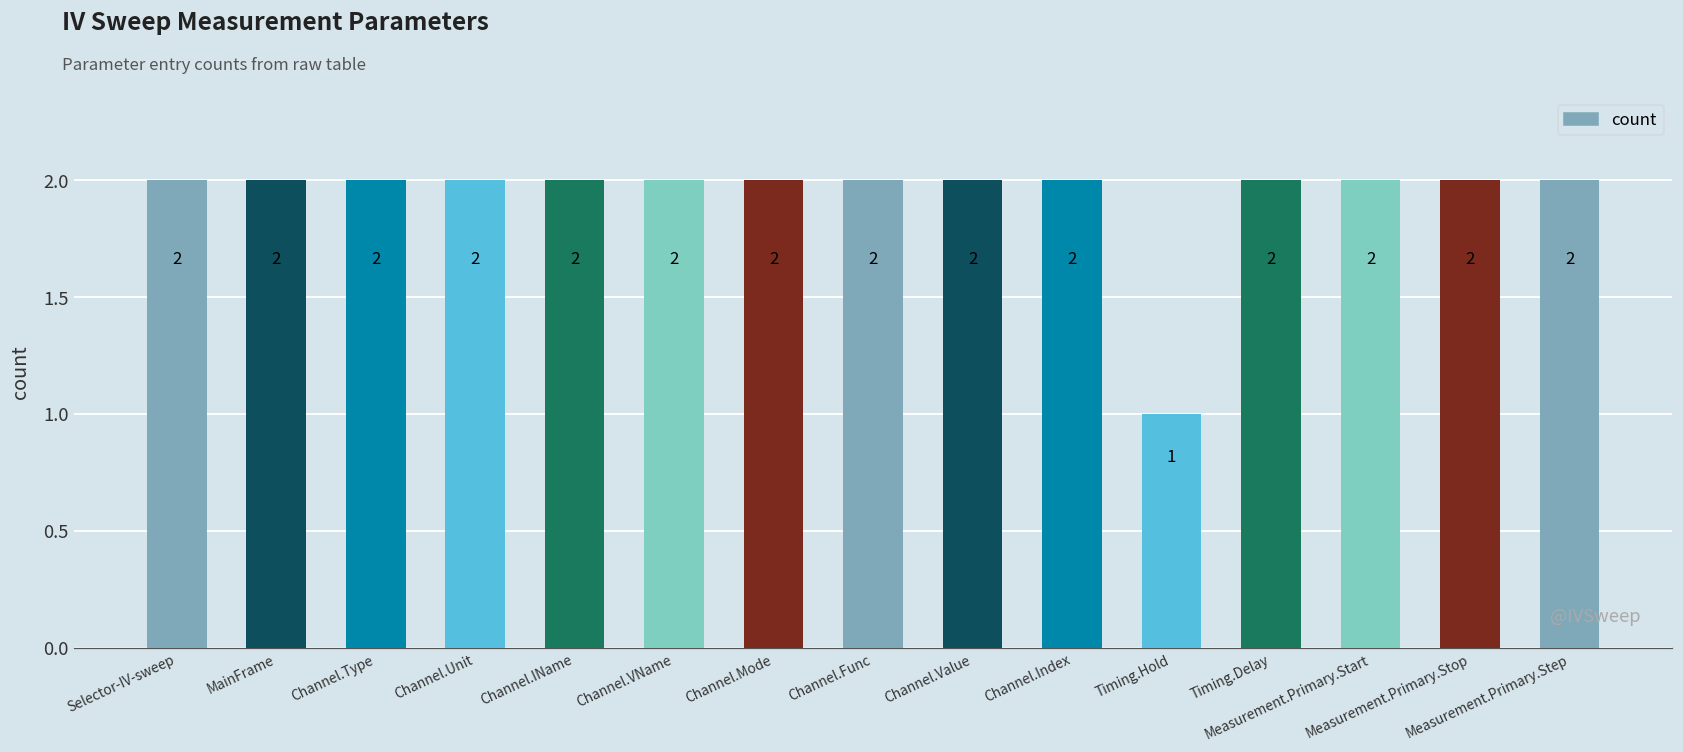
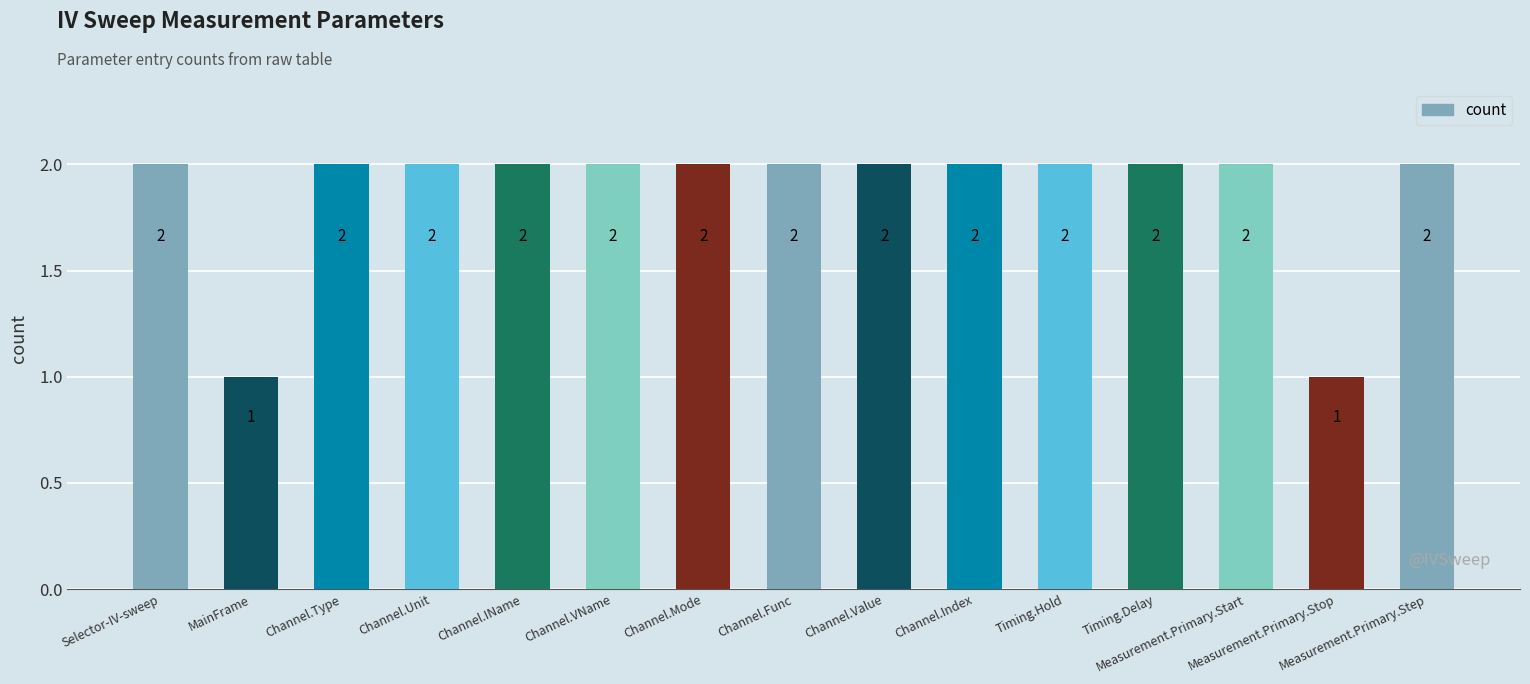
  {
    "Selector-IV-sweep": 2,
-   "MainFrame": 2,
+   "MainFrame": 1,
    "Channel.Type": 2,
    "Channel.Unit": 2,
    "Channel.IName": 2,
    "Channel.VName": 2,
    "Channel.Mode": 2,
    "Channel.Func": 2,
    "Channel.Value": 2,
    "Channel.Index": 2,
-   "Timing.Hold": 1,
+   "Timing.Hold": 2,
    "Timing.Delay": 2,
    "Measurement.Primary.Start": 2,
-   "Measurement.Primary.Stop": 2,
+   "Measurement.Primary.Stop": 1,
    "Measurement.Primary.Step": 2
  }
